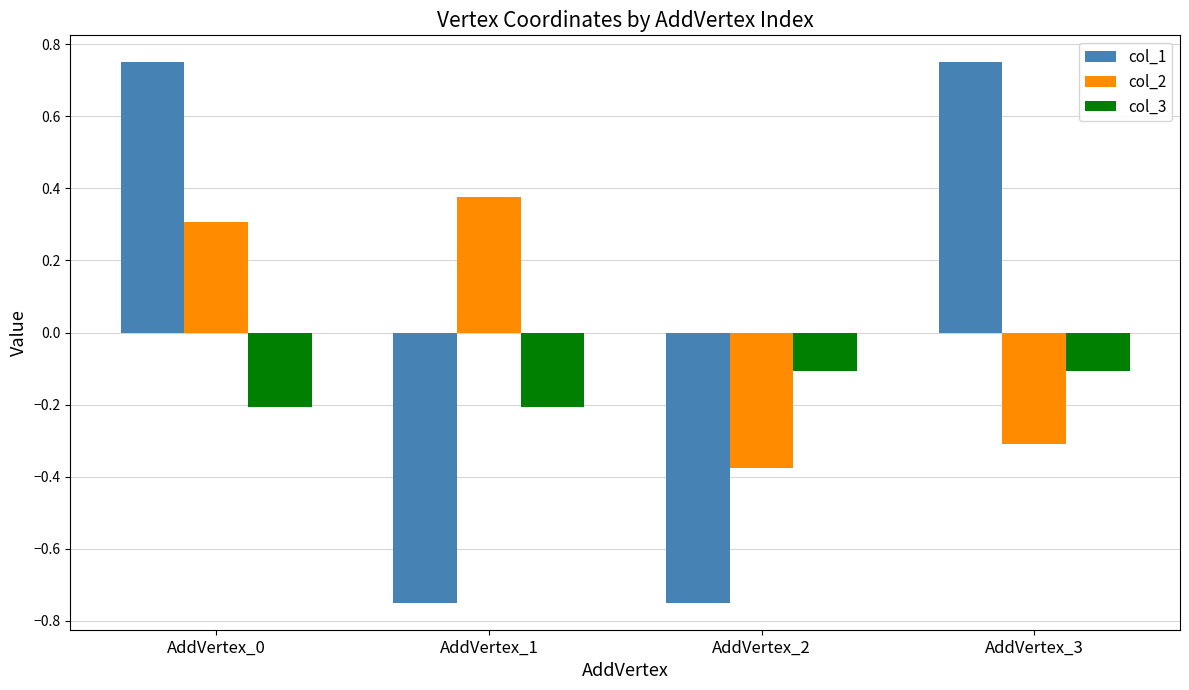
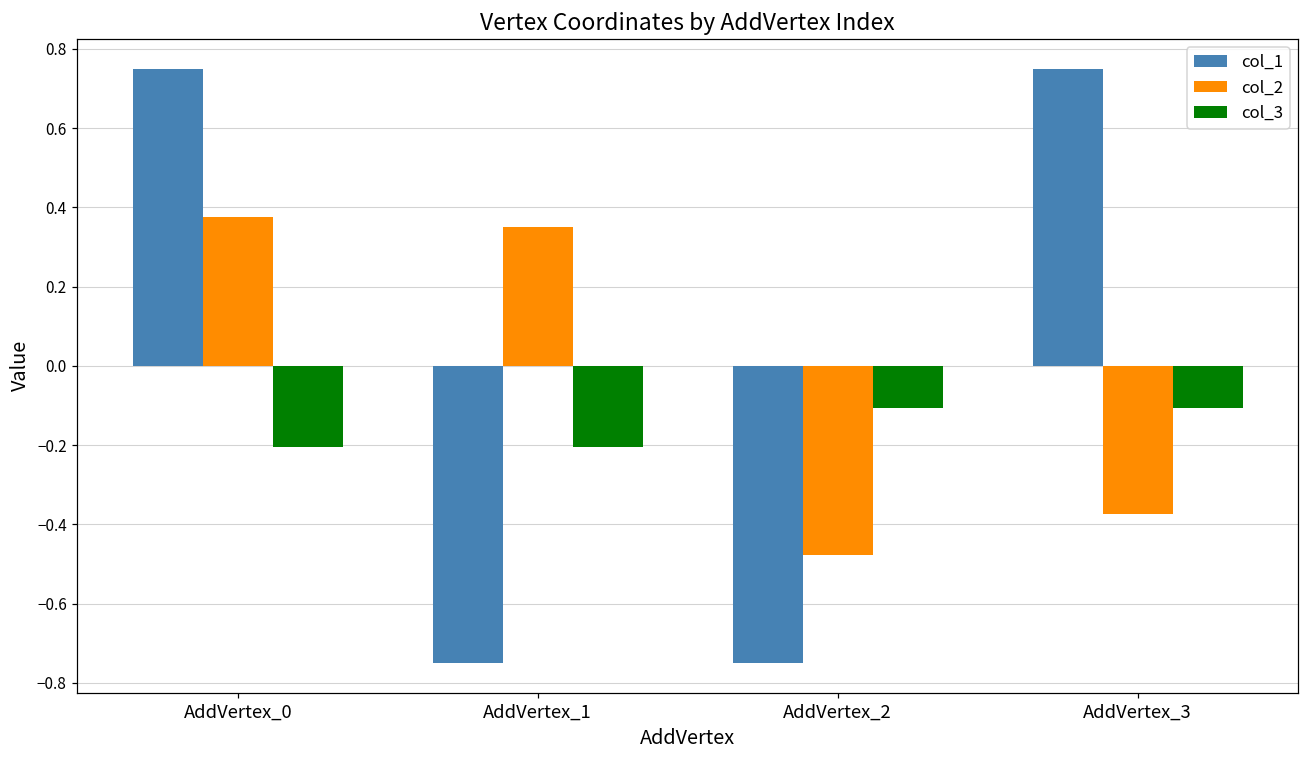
  {
    "col_1": {
      "AddVertex_0": 0.75,
      "AddVertex_1": -0.75,
      "AddVertex_2": -0.75,
      "AddVertex_3": 0.75
    },
    "col_2": {
-     "AddVertex_0": 0.31,
-     "AddVertex_1": 0.38,
-     "AddVertex_2": -0.38,
-     "AddVertex_3": -0.31
+     "AddVertex_0": 0.38,
+     "AddVertex_1": 0.35,
+     "AddVertex_2": -0.48,
+     "AddVertex_3": -0.38
    },
    "col_3": {
      "AddVertex_0": -0.21,
      "AddVertex_1": -0.21,
      "AddVertex_2": -0.11,
      "AddVertex_3": -0.11
    }
  }
